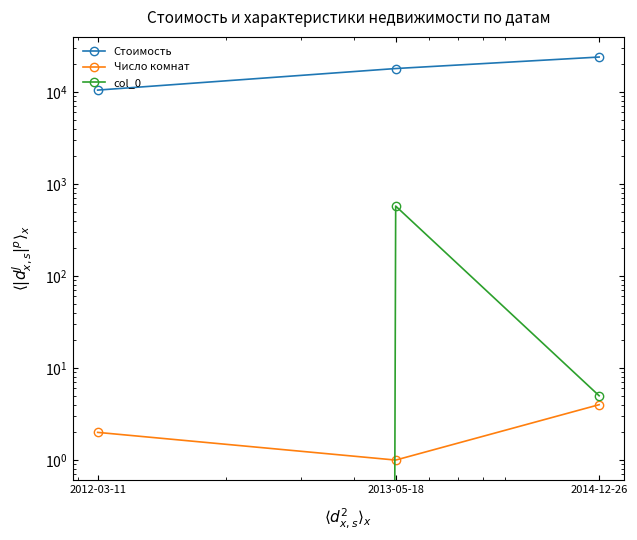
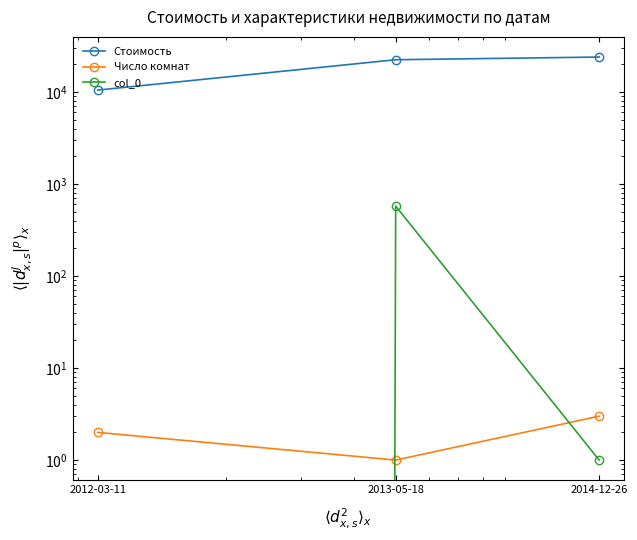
  {
    "Стоимость": {
      "2012-03-11": 10000,
-     "2013-05-18": 18000,
+     "2013-05-18": 22000,
      "2014-12-26": 24000
    },
    "Число комнат": {
      "2012-03-11": 2,
      "2013-05-18": 1,
-     "2014-12-26": 4
+     "2014-12-26": 3
    },
    "col_0": {
      "2013-05-18": 600,
-     "2014-12-26": 5
+     "2014-12-26": 1
    }
  }
